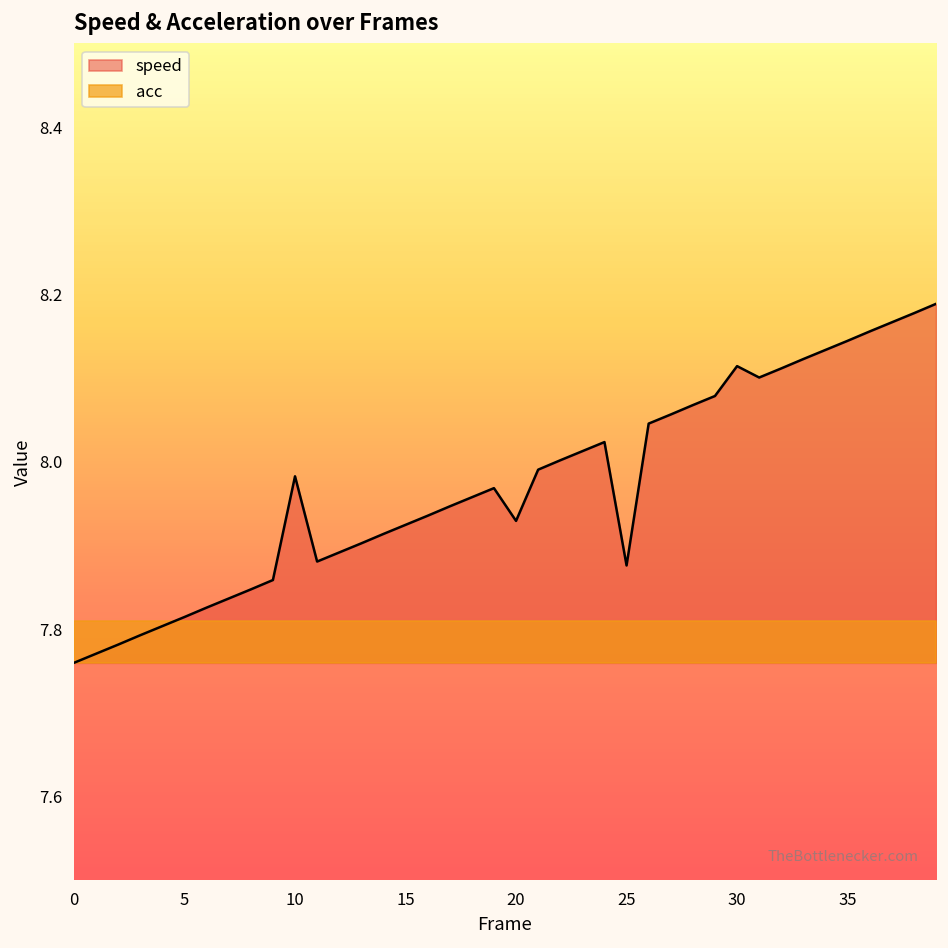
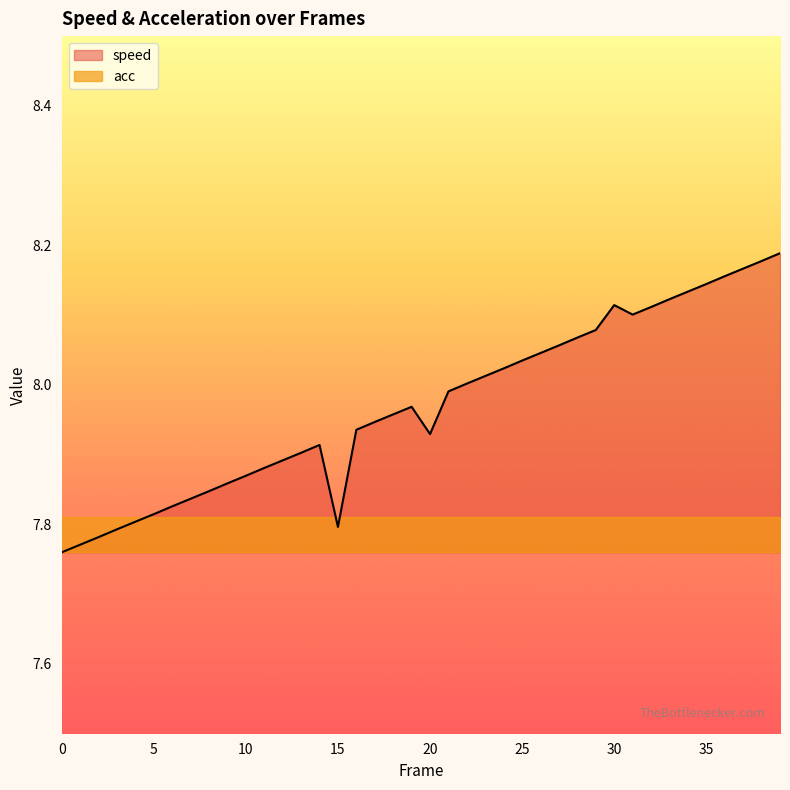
  {
    "speed": {
      "0": 7.76,
      "5": 7.81,
-     "10": 7.98,
-     "15": 7.92,
+     "10": 7.87,
+     "15": 7.80,
      "20": 7.93,
-     "25": 7.88,
+     "25": 8.03,
      "30": 8.11,
      "35": 8.14
    },
    "acc": {
      "0": 0.05,
      "5": 7.81,
      "10": 7.81,
      "15": 7.81,
      "20": 7.81,
      "25": 7.81,
      "30": 7.81,
      "35": 7.81
    }
  }
